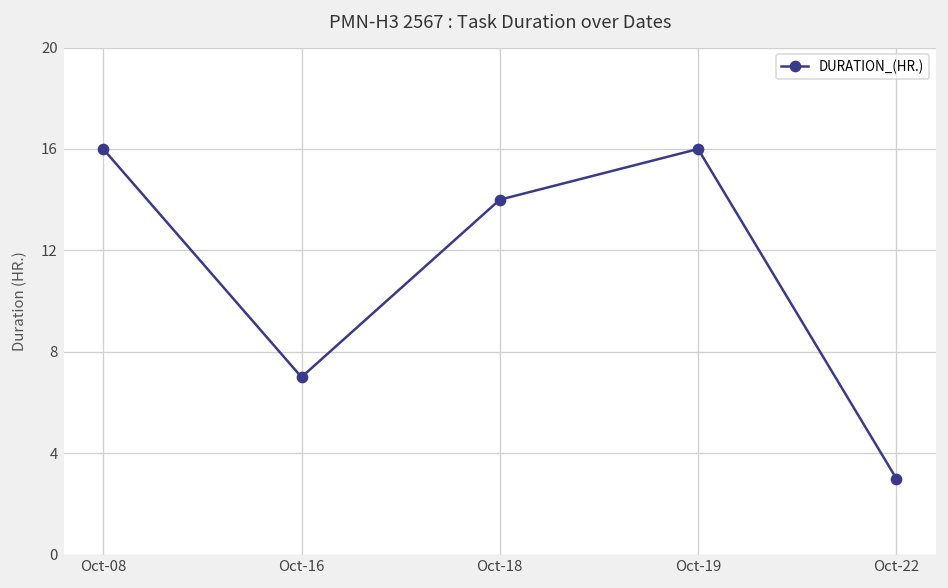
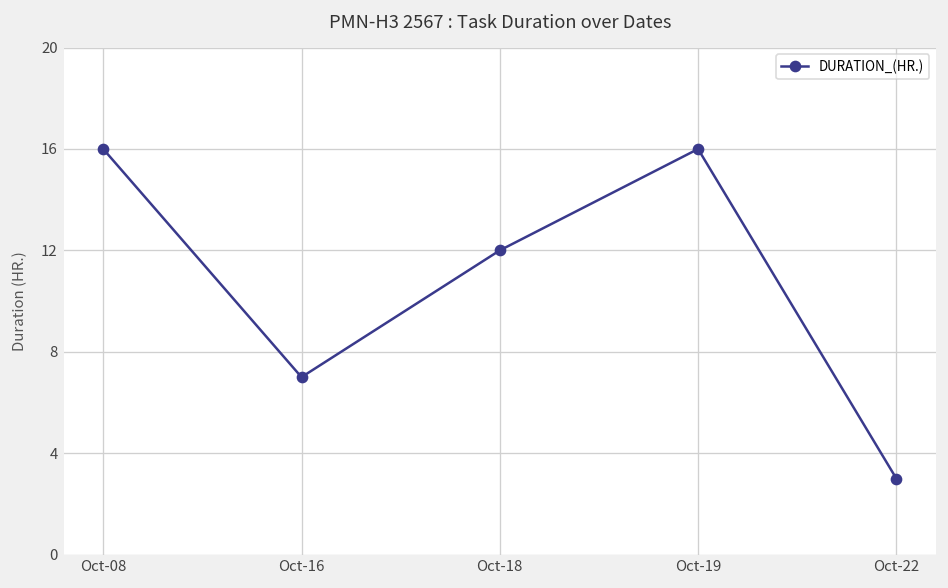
  {
    "Oct-08": 16,
    "Oct-16": 7,
-   "Oct-18": 14,
+   "Oct-18": 12,
    "Oct-19": 16,
    "Oct-22": 3
  }
